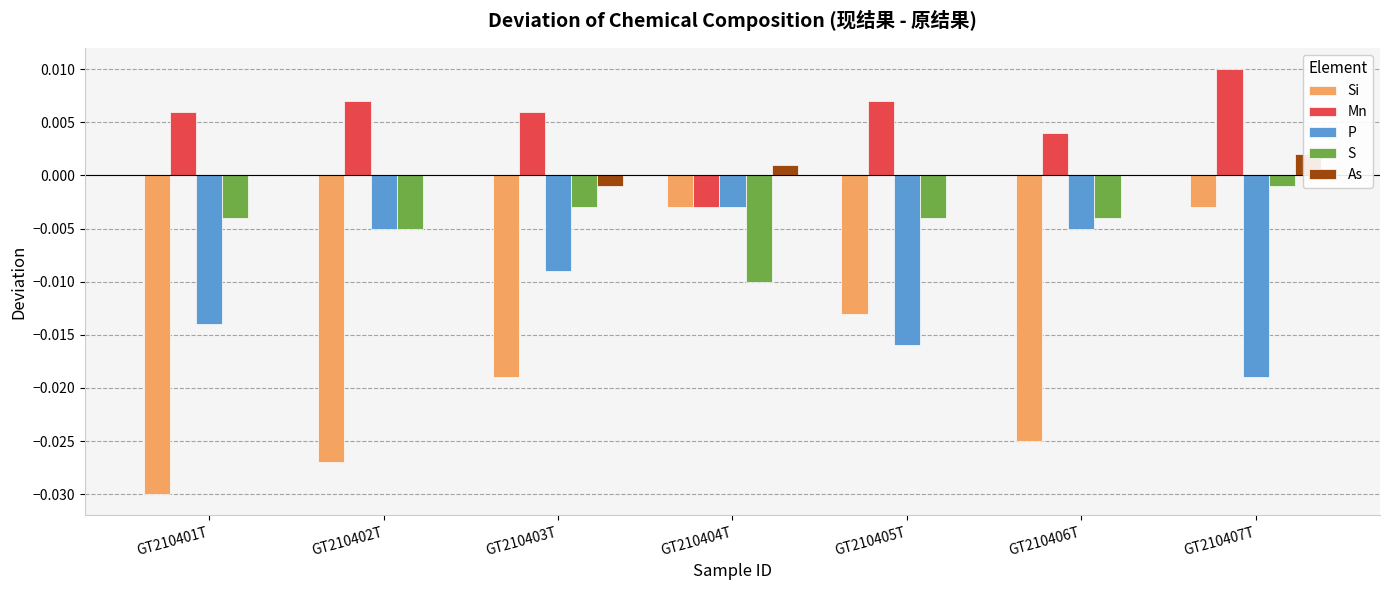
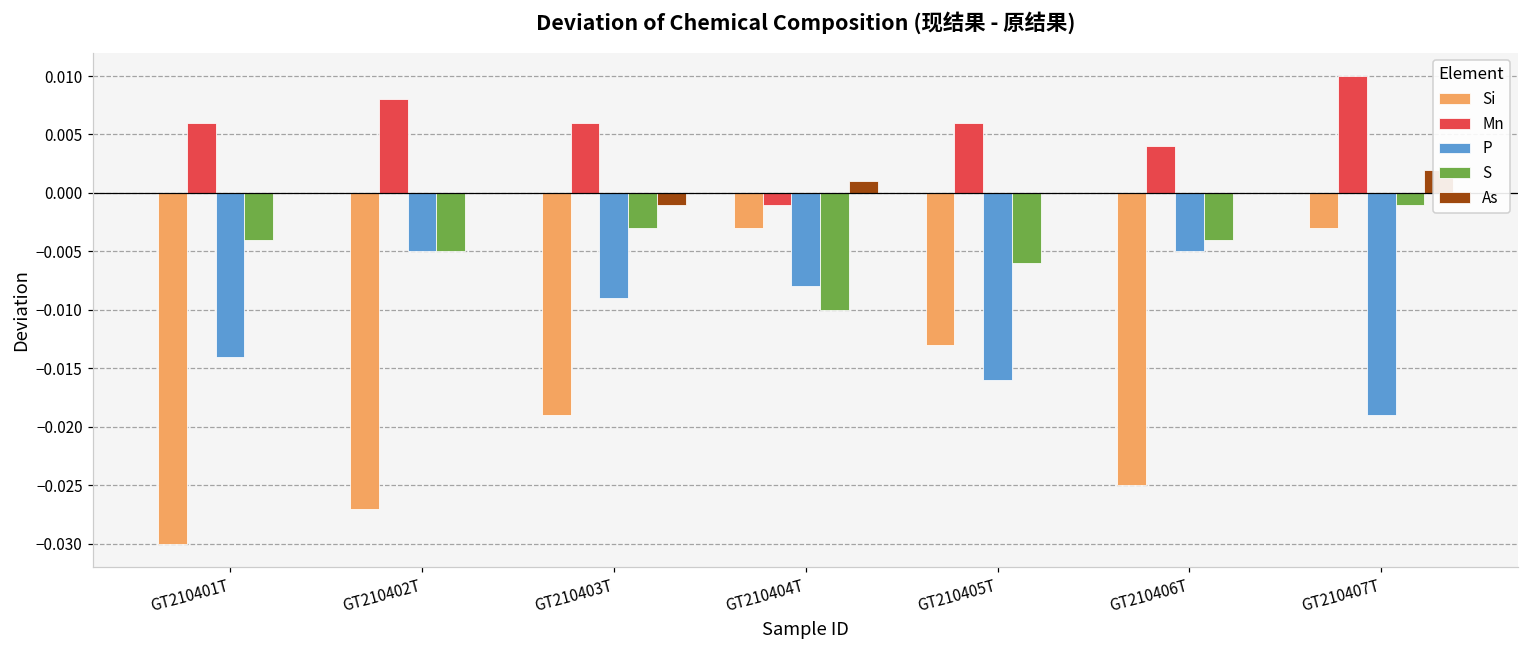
  {
    "Si": {
      "GT210401T": -0.030,
      "GT210402T": -0.027,
      "GT210403T": -0.019,
      "GT210404T": -0.003,
      "GT210405T": -0.013,
      "GT210406T": -0.025,
      "GT210407T": -0.003
    },
    "Mn": {
      "GT210401T": 0.006,
-     "GT210402T": 0.007,
+     "GT210402T": 0.008,
      "GT210403T": 0.006,
-     "GT210404T": -0.003,
-     "GT210405T": 0.007,
+     "GT210404T": -0.001,
+     "GT210405T": 0.006,
      "GT210406T": 0.004,
      "GT210407T": 0.010
    },
    "P": {
      "GT210401T": -0.014,
      "GT210402T": -0.005,
      "GT210403T": -0.009,
-     "GT210404T": -0.003,
+     "GT210404T": -0.008,
      "GT210405T": -0.016,
      "GT210406T": -0.005,
      "GT210407T": -0.019
    },
    "S": {
      "GT210401T": -0.004,
      "GT210402T": -0.005,
      "GT210403T": -0.003,
      "GT210404T": -0.010,
-     "GT210405T": -0.004,
+     "GT210405T": -0.006,
      "GT210406T": -0.004,
      "GT210407T": -0.001
    },
    "As": {
      "GT210401T": 0.000,
      "GT210402T": 0.000,
      "GT210403T": -0.001,
      "GT210404T": 0.001,
      "GT210405T": 0.000,
      "GT210406T": 0.000
    }
  }
